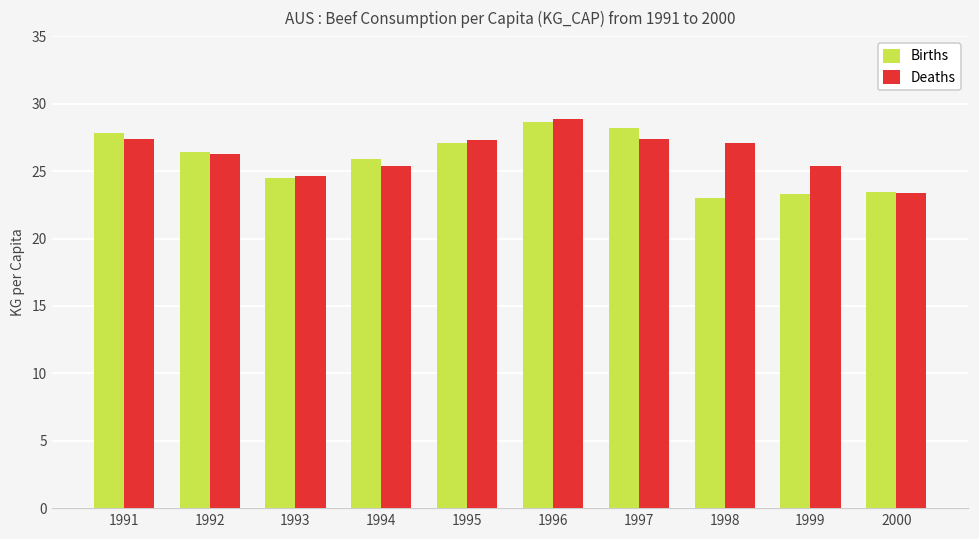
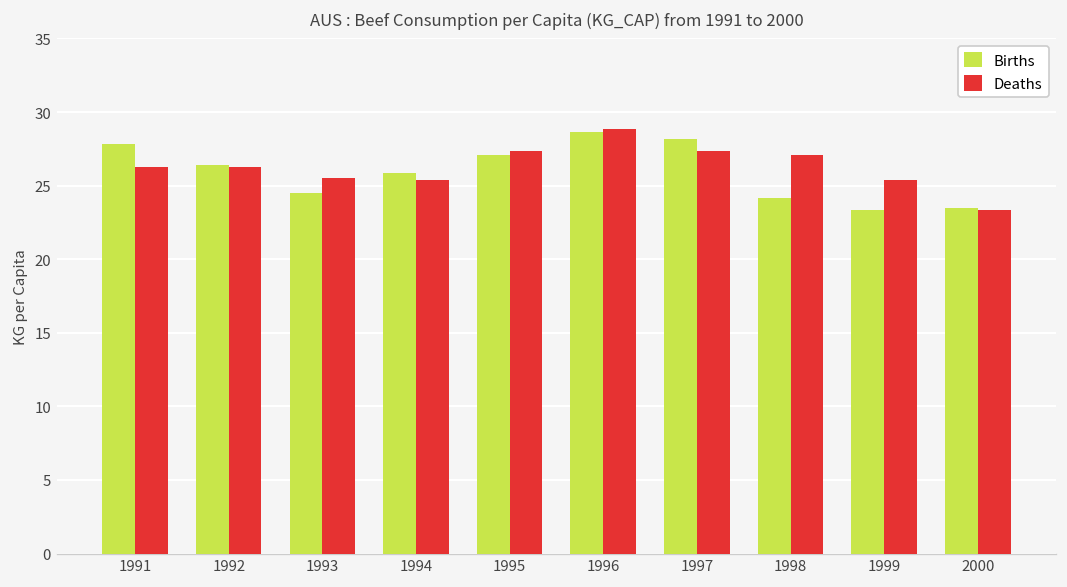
  {
    "Births": {
      "1991": 27.8,
      "1992": 26.4,
      "1993": 24.5,
      "1994": 25.9,
      "1995": 27.1,
      "1996": 28.6,
      "1997": 28.2,
-     "1998": 23.0,
+     "1998": 24.1,
      "1999": 23.3,
      "2000": 23.5
    },
    "Deaths": {
-     "1991": 27.4,
+     "1991": 26.3,
      "1992": 26.2,
-     "1993": 24.6,
+     "1993": 25.5,
      "1994": 25.4,
      "1995": 27.3,
      "1996": 28.9,
      "1997": 27.3,
      "1998": 27.1,
      "1999": 25.3,
      "2000": 23.3
    }
  }
